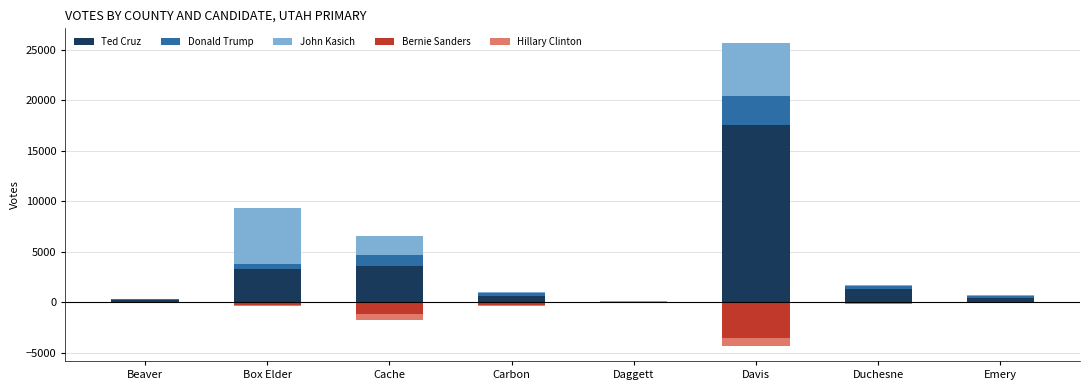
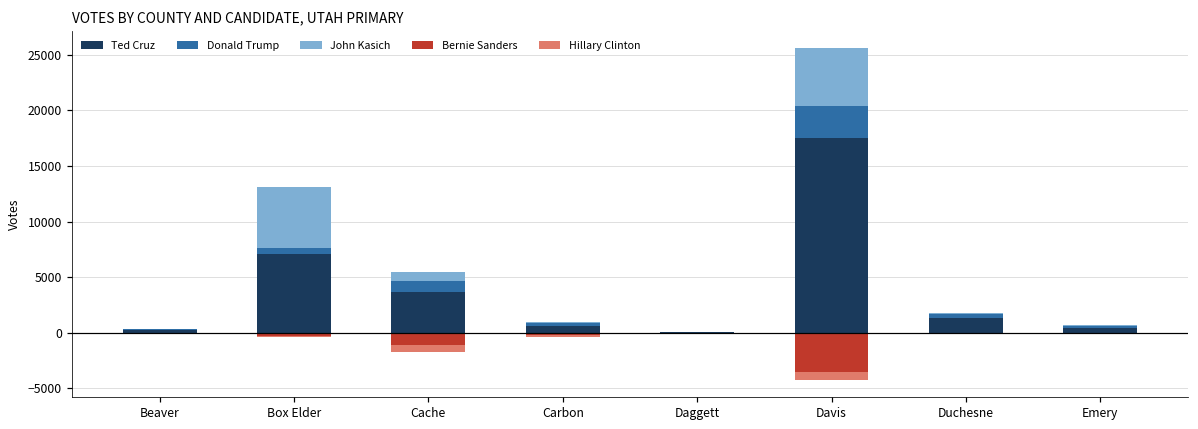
  {
    "Ted Cruz": {
-     "Box Elder": 3300,
+     "Box Elder": 7100,
      "Cache": 3600,
      "Carbon": 600,
      "Davis": 17500,
      "Duchesne": 1300,
      "Emery": 500
    },
    "Donald Trump": {
      "Box Elder": 500,
      "Cache": 1000,
      "Carbon": 300,
      "Davis": 2900,
      "Duchesne": 300
    },
    "John Kasich": {
      "Box Elder": 5500,
-     "Cache": 1900,
+     "Cache": 700,
      "Davis": 5200
    },
    "Bernie Sanders": {
      "Beaver": 0,
      "Box Elder": -300,
      "Cache": -1100,
      "Davis": -3600
    },
    "Hillary Clinton": {
      "Beaver": 0,
      "Cache": -600,
      "Davis": -700
    }
  }
